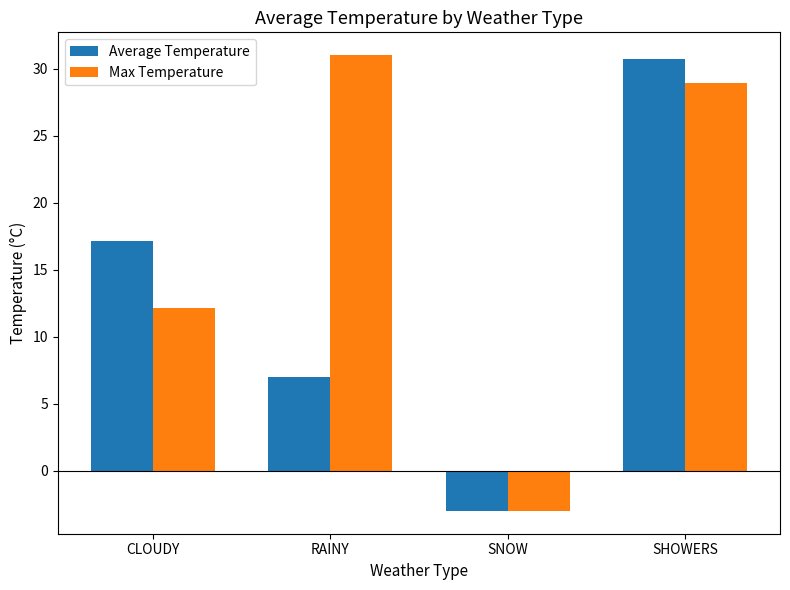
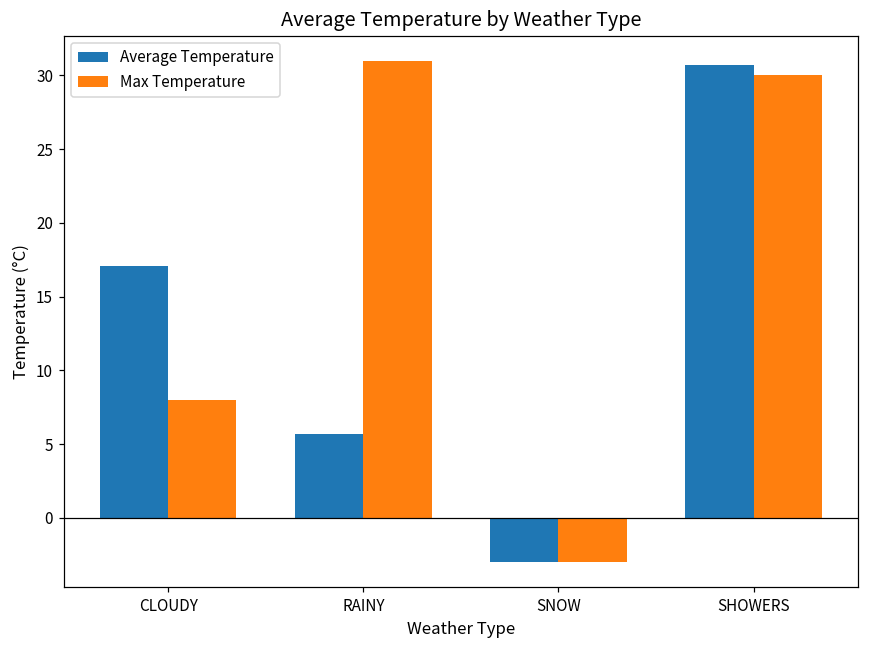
  {
    "Average Temperature": {
      "CLOUDY": 17.1,
-     "RAINY": 7.0,
+     "RAINY": 5.7,
      "SNOW": -3.0,
      "SHOWERS": 30.7
    },
    "Max Temperature": {
-     "CLOUDY": 12.1,
+     "CLOUDY": 8.0,
      "RAINY": 31.0,
      "SNOW": -3.0,
-     "SHOWERS": 28.9
+     "SHOWERS": 30.0
    }
  }
